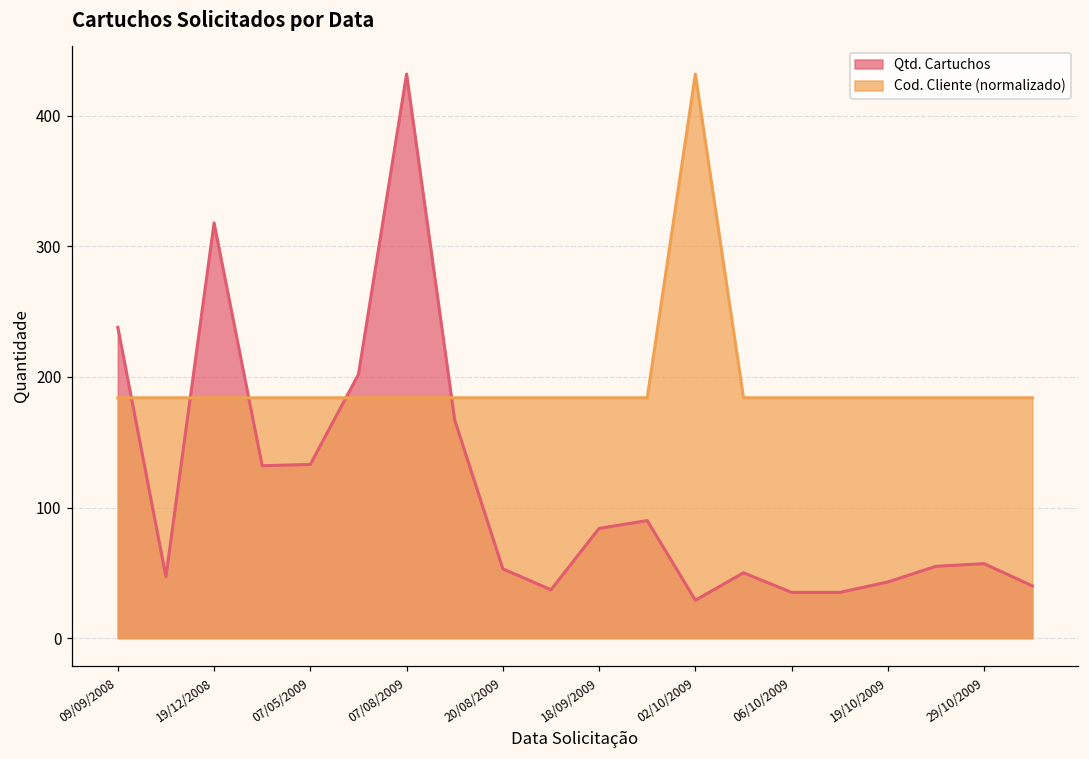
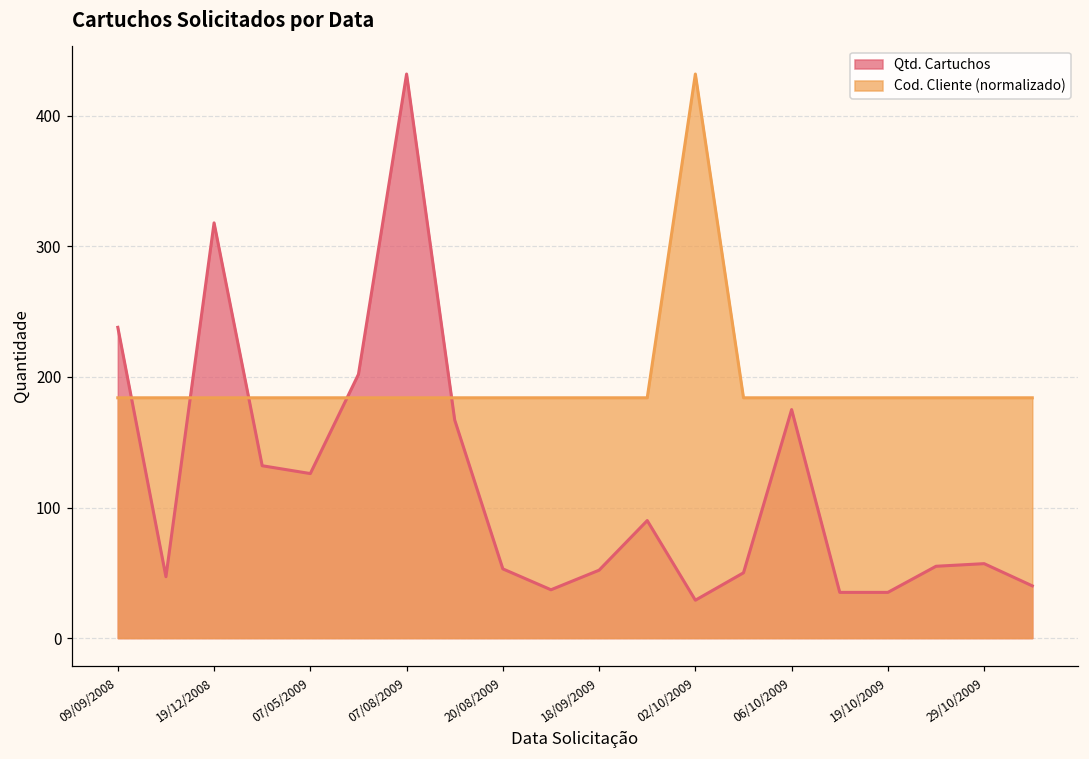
  {
    "Qtd. Cartuchos": {
      "09/09/2008": 238,
      "19/12/2008": 318,
-     "07/05/2009": 133,
+     "07/05/2009": 126,
      "07/08/2009": 432,
      "20/08/2009": 53,
-     "18/09/2009": 84,
-     "06/10/2009": 35,
-     "19/10/2009": 43,
+     "18/09/2009": 52,
+     "06/10/2009": 175,
+     "19/10/2009": 35,
      "29/10/2009": 57
    },
    "Cod. Cliente (normalizado)": {
      "09/09/2008": 184,
      "19/12/2008": 184,
      "07/05/2009": 184,
      "07/08/2009": 184,
      "20/08/2009": 184,
      "18/09/2009": 184,
      "06/10/2009": 184,
      "19/10/2009": 184,
      "29/10/2009": 184
    }
  }
